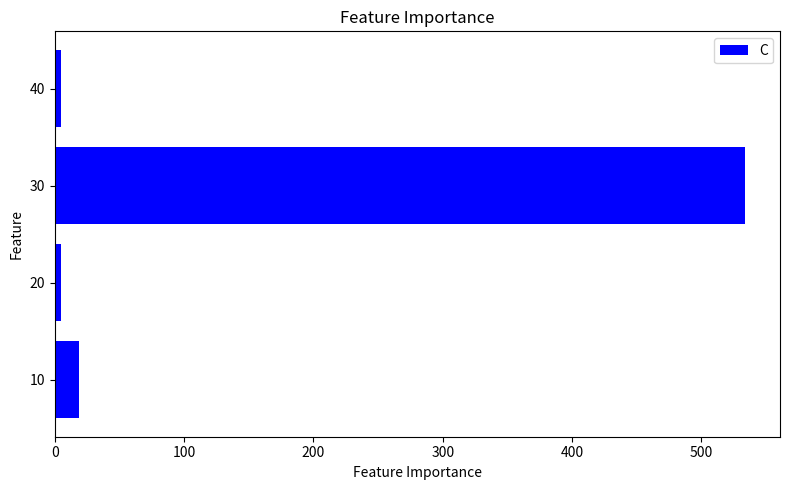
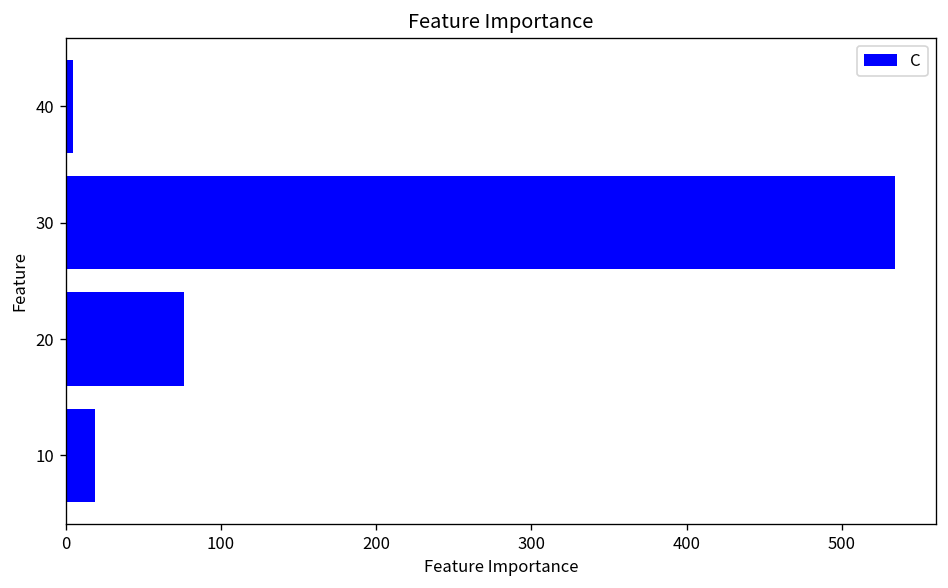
  {
    "40": 5,
    "30": 534,
-   "20": 5,
+   "20": 76,
    "10": 19
  }
